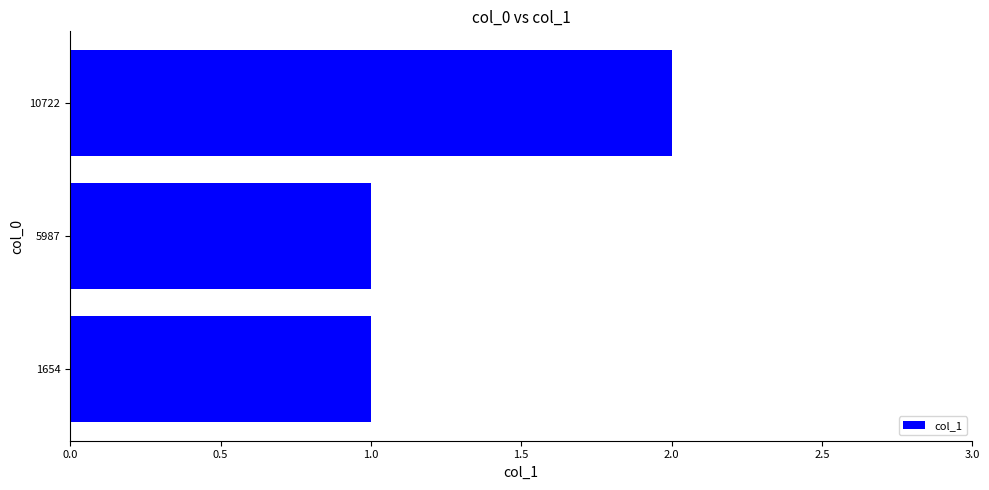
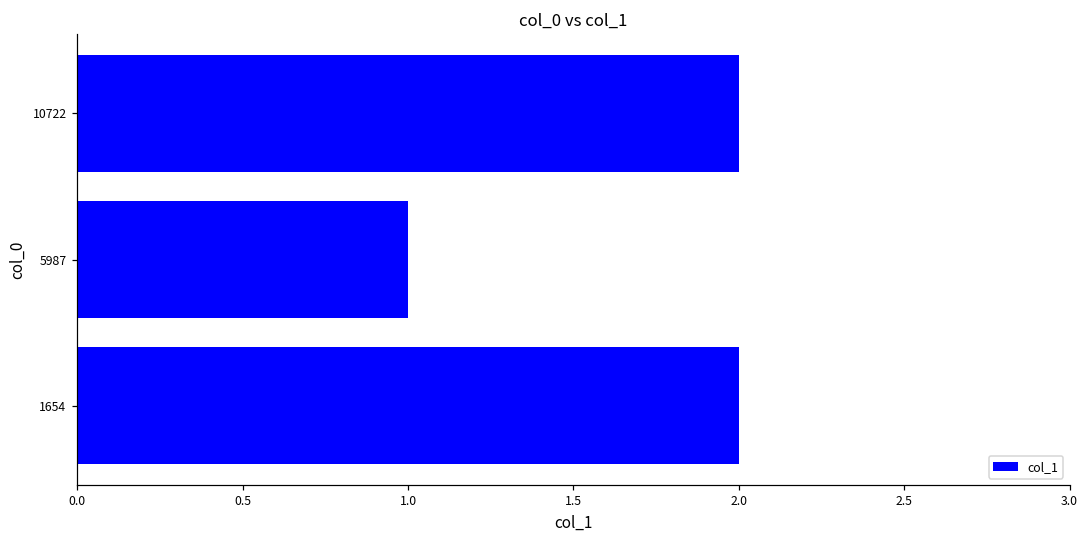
  {
    "10722": 2,
    "5987": 1,
-   "1654": 1
+   "1654": 2
  }
